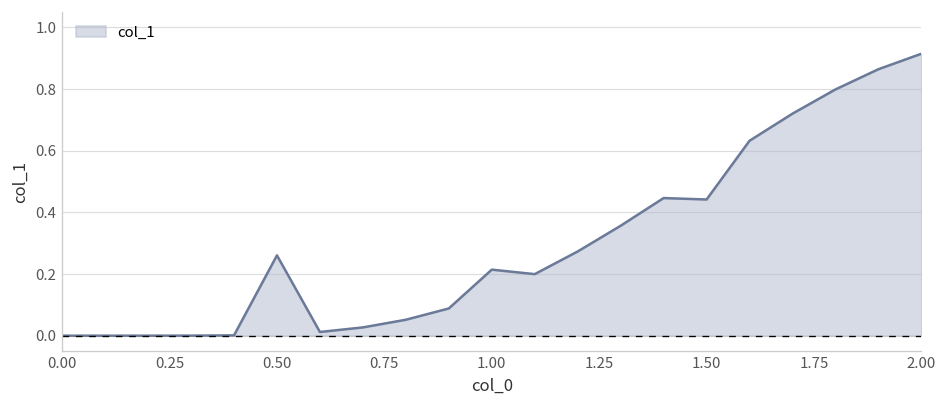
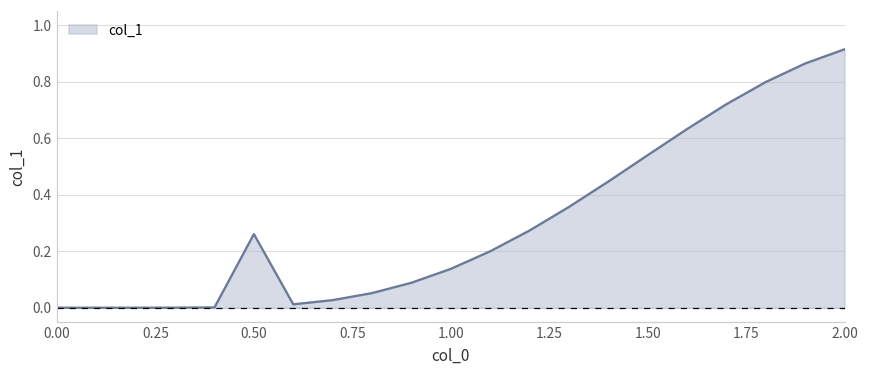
  {
    "0.00": 0.00,
    "0.50": 0.26,
-   "1.00": 0.21,
-   "1.50": 0.44,
+   "1.00": 0.14,
+   "1.50": 0.54,
    "2.00": 0.91
  }
